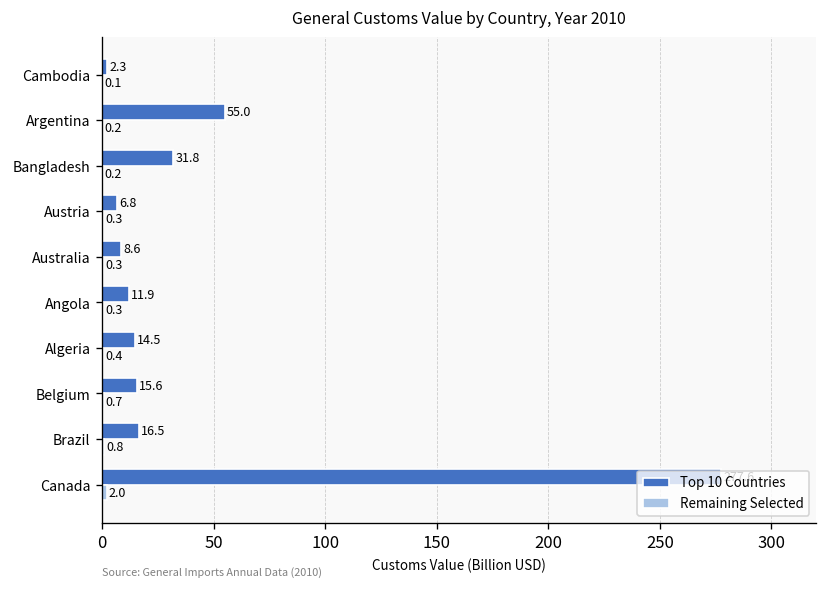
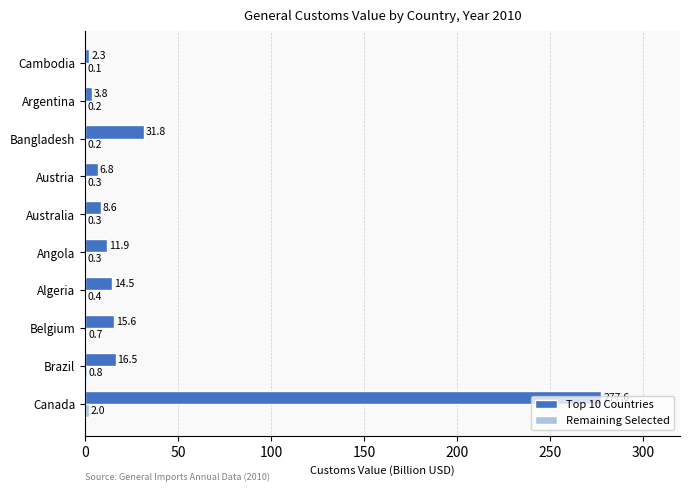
  {
    "Top 10 Countries": {
      "Cambodia": 2.3,
-     "Argentina": 55.0,
+     "Argentina": 3.8,
      "Bangladesh": 31.8,
      "Austria": 6.8,
      "Australia": 8.6,
      "Angola": 11.9,
      "Algeria": 14.5,
      "Belgium": 15.6,
      "Brazil": 16.5
    },
    "Remaining Selected": {
      "Cambodia": 0.1,
      "Argentina": 0.2,
      "Bangladesh": 0.2,
      "Austria": 0.3,
      "Australia": 0.3,
      "Angola": 0.3,
      "Algeria": 0.4,
      "Belgium": 0.7,
      "Brazil": 0.8,
      "Canada": 2.0
    }
  }
